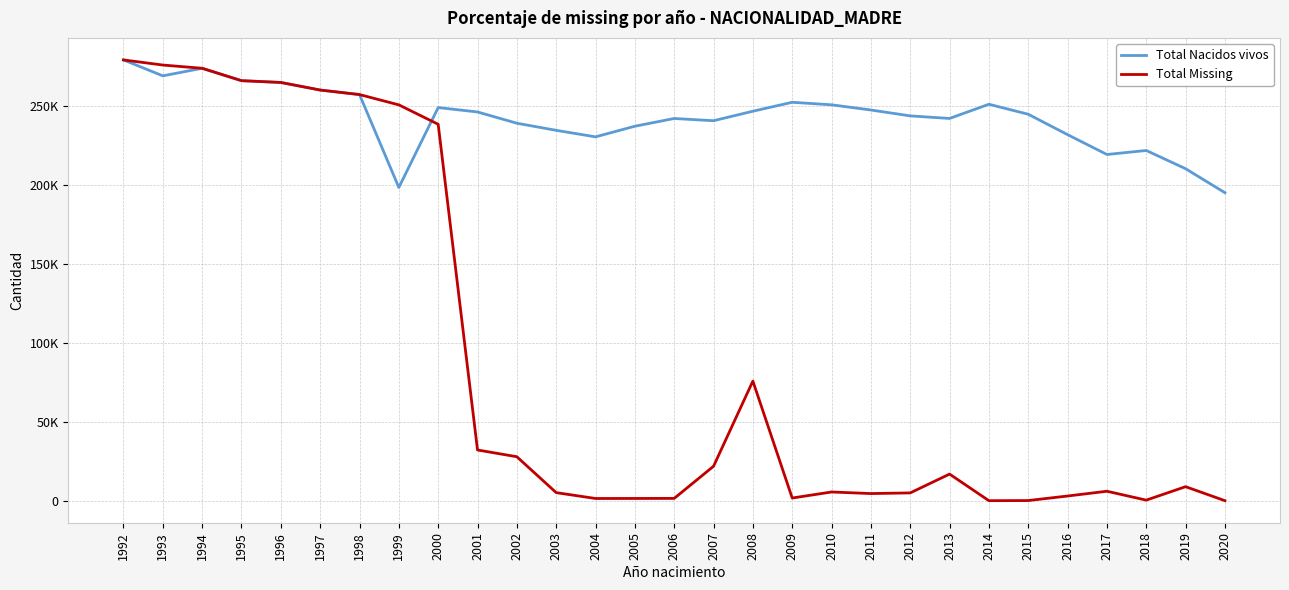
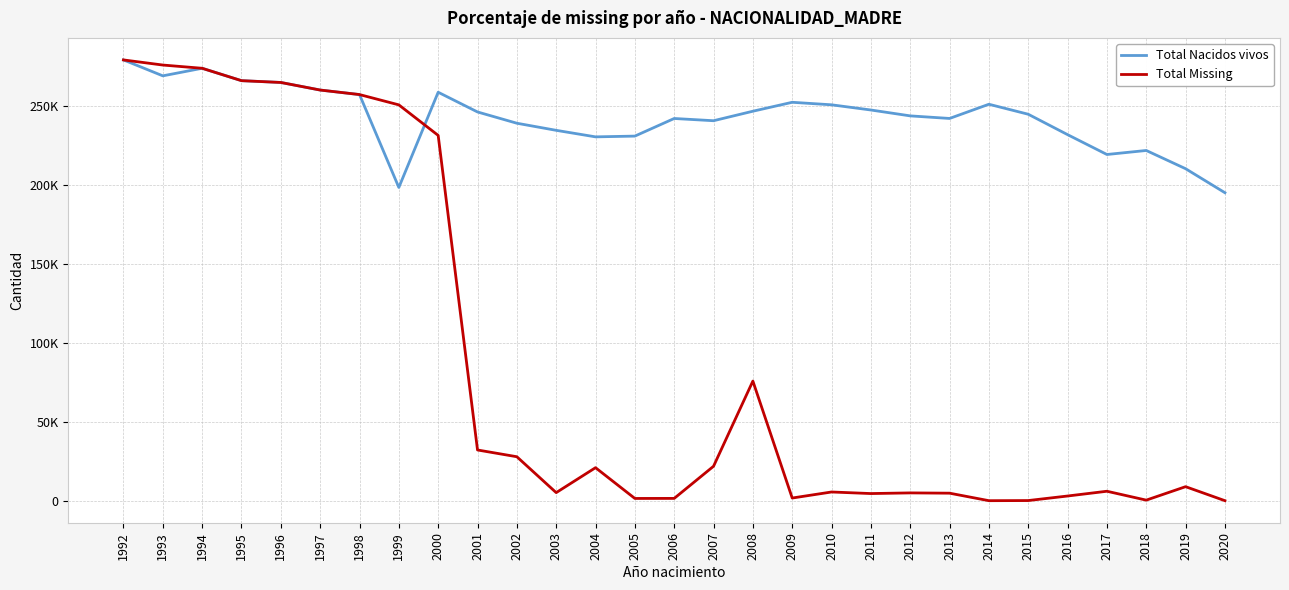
  {
    "Total Nacidos vivos": {
      "1993": 269000,
      "1999": 198000,
-     "2000": 249000,
+     "2000": 259000,
      "2001": 246000,
      "2002": 239000,
      "2003": 234000,
      "2004": 230000,
-     "2005": 237000,
+     "2005": 231000,
      "2006": 242000,
      "2007": 241000,
      "2008": 247000,
      "2009": 252000,
      "2010": 251000,
      "2011": 247000,
      "2012": 244000,
      "2013": 242000,
      "2014": 251000,
      "2015": 245000,
      "2016": 232000,
      "2017": 219000,
      "2018": 222000,
      "2019": 210000,
      "2020": 195000
    },
    "Total Missing": {
      "1993": 276000,
      "1999": 251000,
-     "2000": 238000,
+     "2000": 231000,
      "2001": 32000,
      "2002": 28000,
      "2003": 5000,
-     "2004": 1000,
+     "2004": 21000,
      "2005": 1000,
      "2006": 1000,
      "2007": 22000,
      "2008": 76000,
      "2009": 2000,
      "2010": 6000,
      "2011": 5000,
      "2012": 5000,
-     "2013": 17000,
+     "2013": 5000,
      "2014": 0,
      "2015": 0,
      "2016": 3000,
      "2017": 6000,
      "2018": 0,
      "2019": 9000,
      "2020": 0
    }
  }
